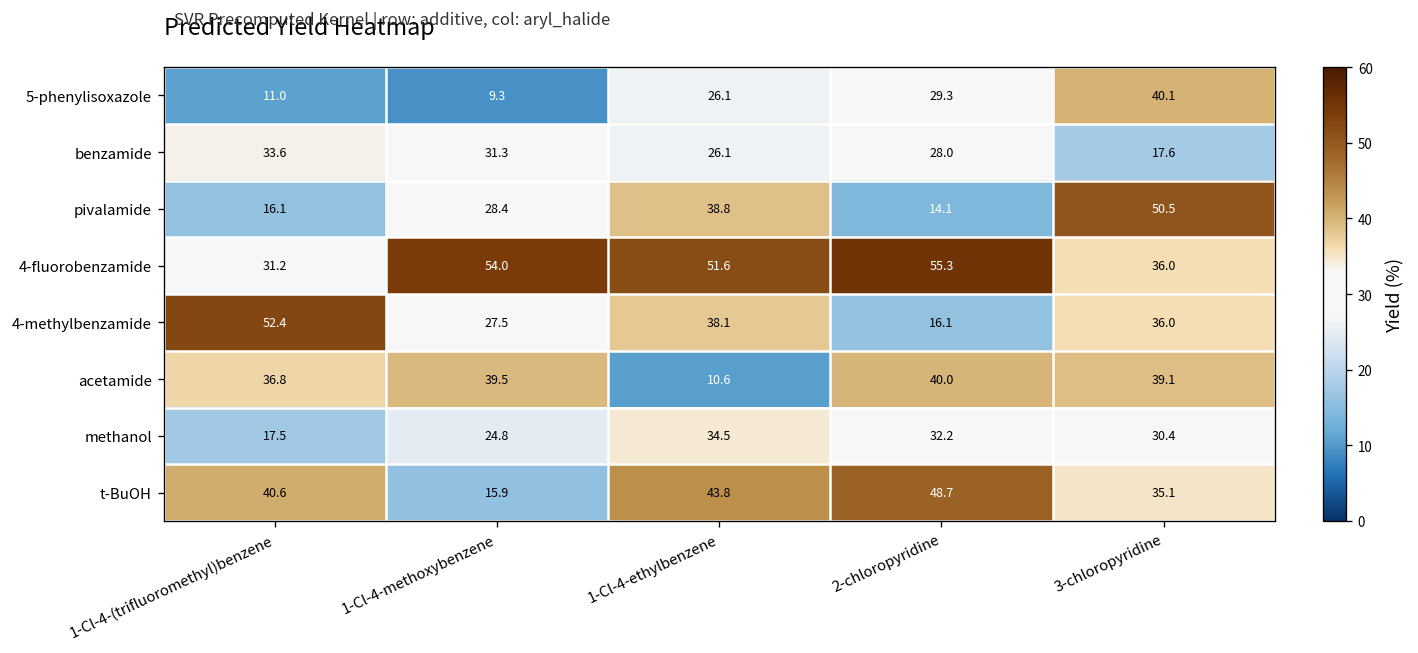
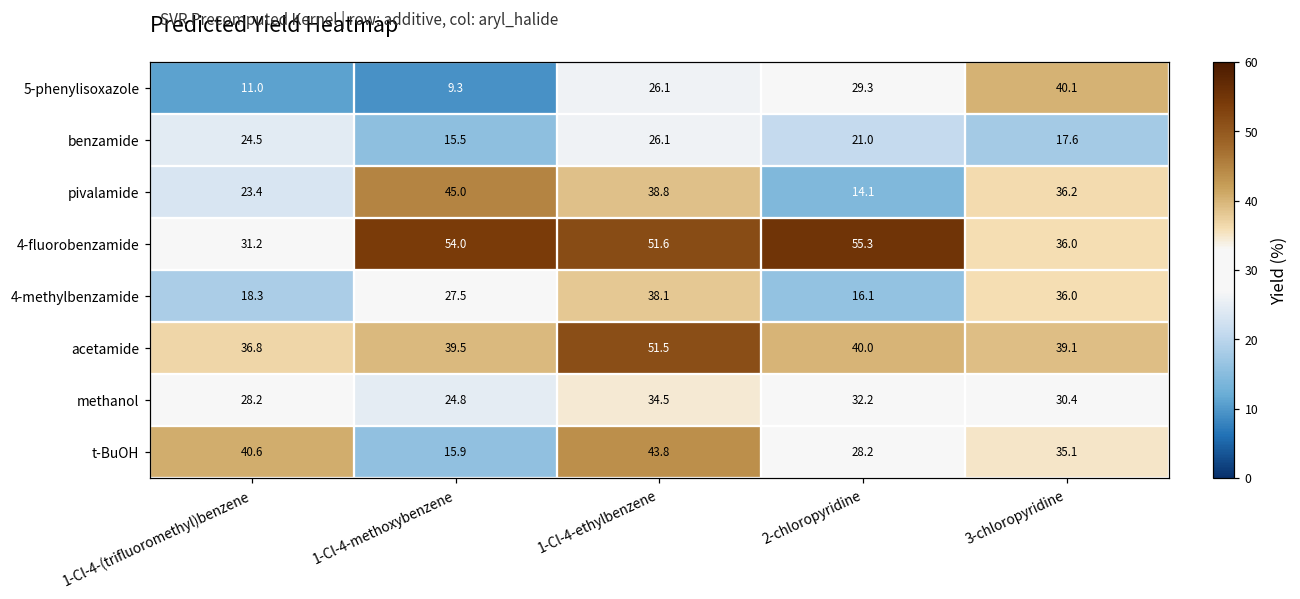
  {
    "5-phenylisoxazole": {
      "1-Cl-4-(trifluoromethyl)benzene": 11.0,
      "1-Cl-4-methoxybenzene": 9.3,
      "1-Cl-4-ethylbenzene": 26.1,
      "2-chloropyridine": 29.3,
      "3-chloropyridine": 40.1
    },
    "benzamide": {
-     "1-Cl-4-(trifluoromethyl)benzene": 33.6,
-     "1-Cl-4-methoxybenzene": 31.3,
+     "1-Cl-4-(trifluoromethyl)benzene": 24.5,
+     "1-Cl-4-methoxybenzene": 15.5,
      "1-Cl-4-ethylbenzene": 26.1,
-     "2-chloropyridine": 28.0,
+     "2-chloropyridine": 21.0,
      "3-chloropyridine": 17.6
    },
    "pivalamide": {
-     "1-Cl-4-(trifluoromethyl)benzene": 16.1,
-     "1-Cl-4-methoxybenzene": 28.4,
+     "1-Cl-4-(trifluoromethyl)benzene": 23.4,
+     "1-Cl-4-methoxybenzene": 45.0,
      "1-Cl-4-ethylbenzene": 38.8,
      "2-chloropyridine": 14.1,
-     "3-chloropyridine": 50.5
+     "3-chloropyridine": 36.2
    },
    "4-fluorobenzamide": {
      "1-Cl-4-(trifluoromethyl)benzene": 31.2,
      "1-Cl-4-methoxybenzene": 54.0,
      "1-Cl-4-ethylbenzene": 51.6,
      "2-chloropyridine": 55.3,
      "3-chloropyridine": 36.0
    },
    "4-methylbenzamide": {
-     "1-Cl-4-(trifluoromethyl)benzene": 52.4,
+     "1-Cl-4-(trifluoromethyl)benzene": 18.3,
      "1-Cl-4-methoxybenzene": 27.5,
      "1-Cl-4-ethylbenzene": 38.1,
      "2-chloropyridine": 16.1,
      "3-chloropyridine": 36.0
    },
    "acetamide": {
      "1-Cl-4-(trifluoromethyl)benzene": 36.8,
      "1-Cl-4-methoxybenzene": 39.5,
-     "1-Cl-4-ethylbenzene": 10.6,
+     "1-Cl-4-ethylbenzene": 51.5,
      "2-chloropyridine": 40.0,
      "3-chloropyridine": 39.1
    },
    "methanol": {
-     "1-Cl-4-(trifluoromethyl)benzene": 17.5,
+     "1-Cl-4-(trifluoromethyl)benzene": 28.2,
      "1-Cl-4-methoxybenzene": 24.8,
      "1-Cl-4-ethylbenzene": 34.5,
      "2-chloropyridine": 32.2,
      "3-chloropyridine": 30.4
    },
    "t-BuOH": {
      "1-Cl-4-(trifluoromethyl)benzene": 40.6,
      "1-Cl-4-methoxybenzene": 15.9,
      "1-Cl-4-ethylbenzene": 43.8,
-     "2-chloropyridine": 48.7,
+     "2-chloropyridine": 28.2,
      "3-chloropyridine": 35.1
    }
  }
